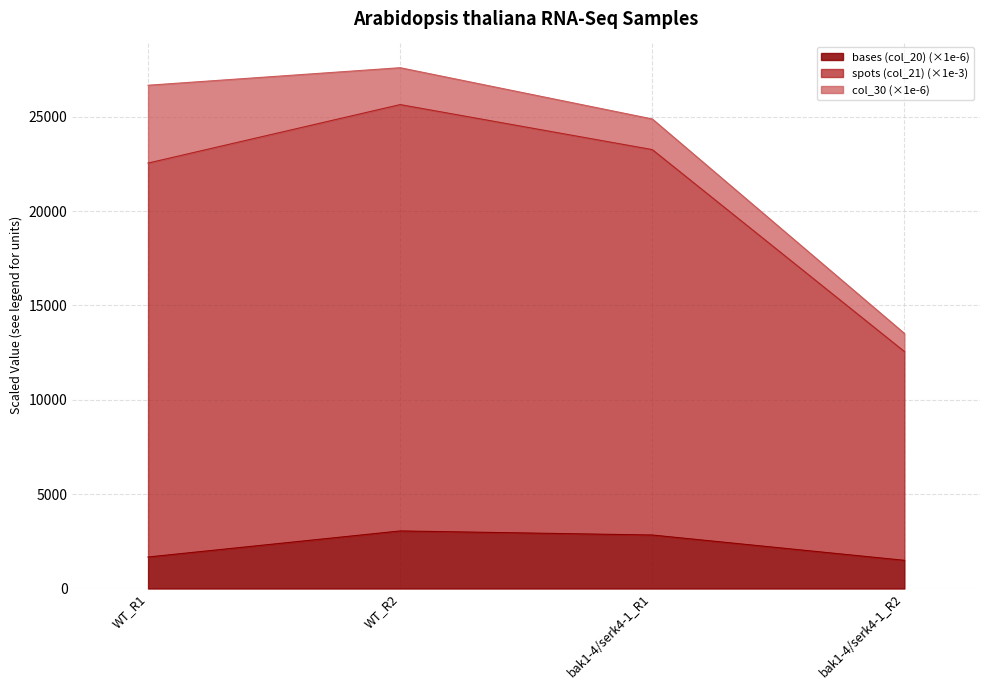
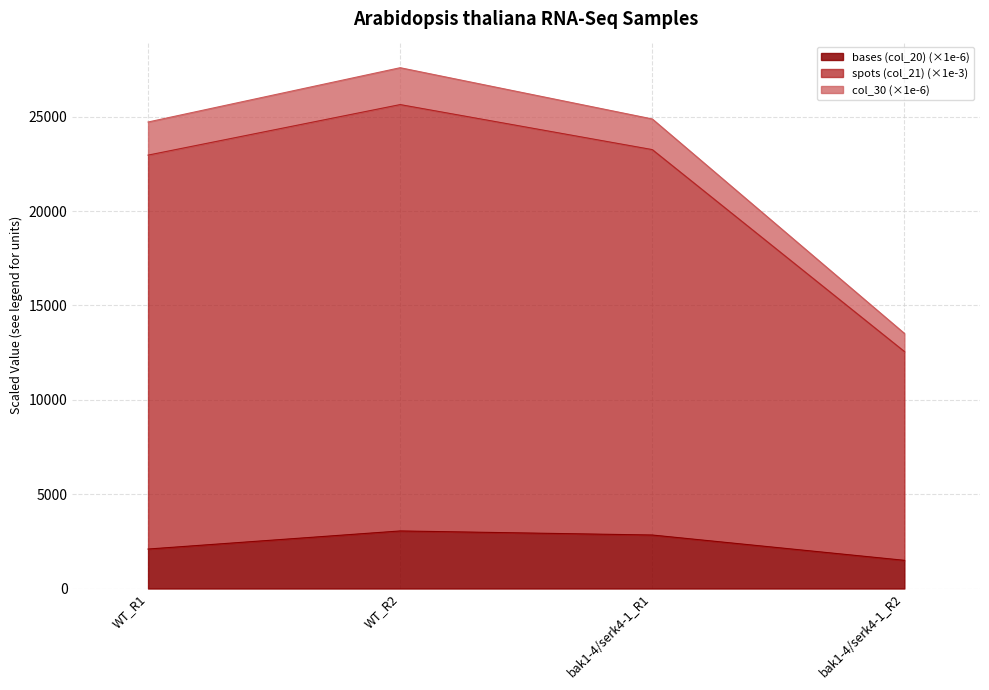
  {
    "bases (col_20) (×1e-6)": {
-     "WT_R1": 1700,
+     "WT_R1": 2100,
      "WT_R2": 3000,
      "bak1-4/serk4-1_R1": 2800,
      "bak1-4/serk4-1_R2": 1500
    },
    "spots (col_21) (×1e-3)": {
      "WT_R1": 20900,
      "WT_R2": 22600,
      "bak1-4/serk4-1_R1": 20400,
      "bak1-4/serk4-1_R2": 11100
    },
    "col_30 (×1e-6)": {
-     "WT_R1": 4100,
+     "WT_R1": 1800,
      "WT_R2": 2000,
      "bak1-4/serk4-1_R1": 1600,
      "bak1-4/serk4-1_R2": 1000
    }
  }
